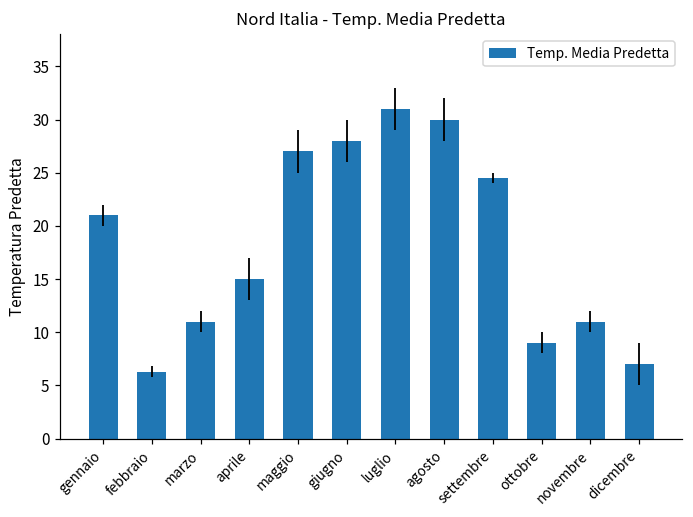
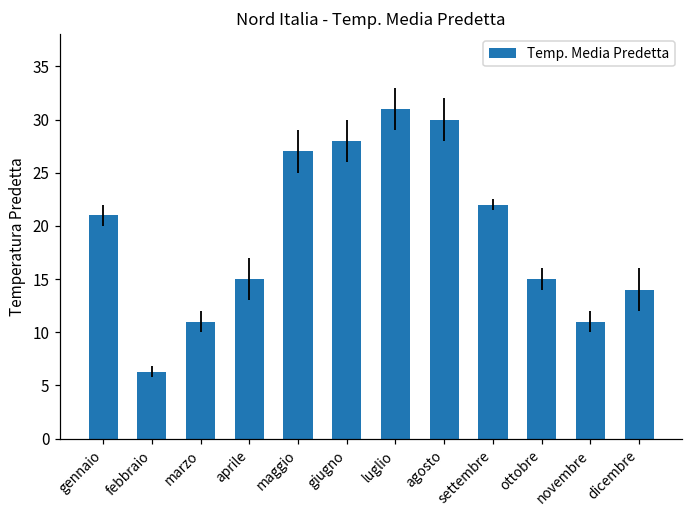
  {
    "gennaio": 21,
    "febbraio": 6,
    "marzo": 11,
    "aprile": 15,
    "maggio": 27,
    "giugno": 28,
    "luglio": 31,
    "agosto": 30,
-   "settembre": 25,
-   "ottobre": 9,
+   "settembre": 22,
+   "ottobre": 15,
    "novembre": 11,
-   "dicembre": 7
+   "dicembre": 14
  }
